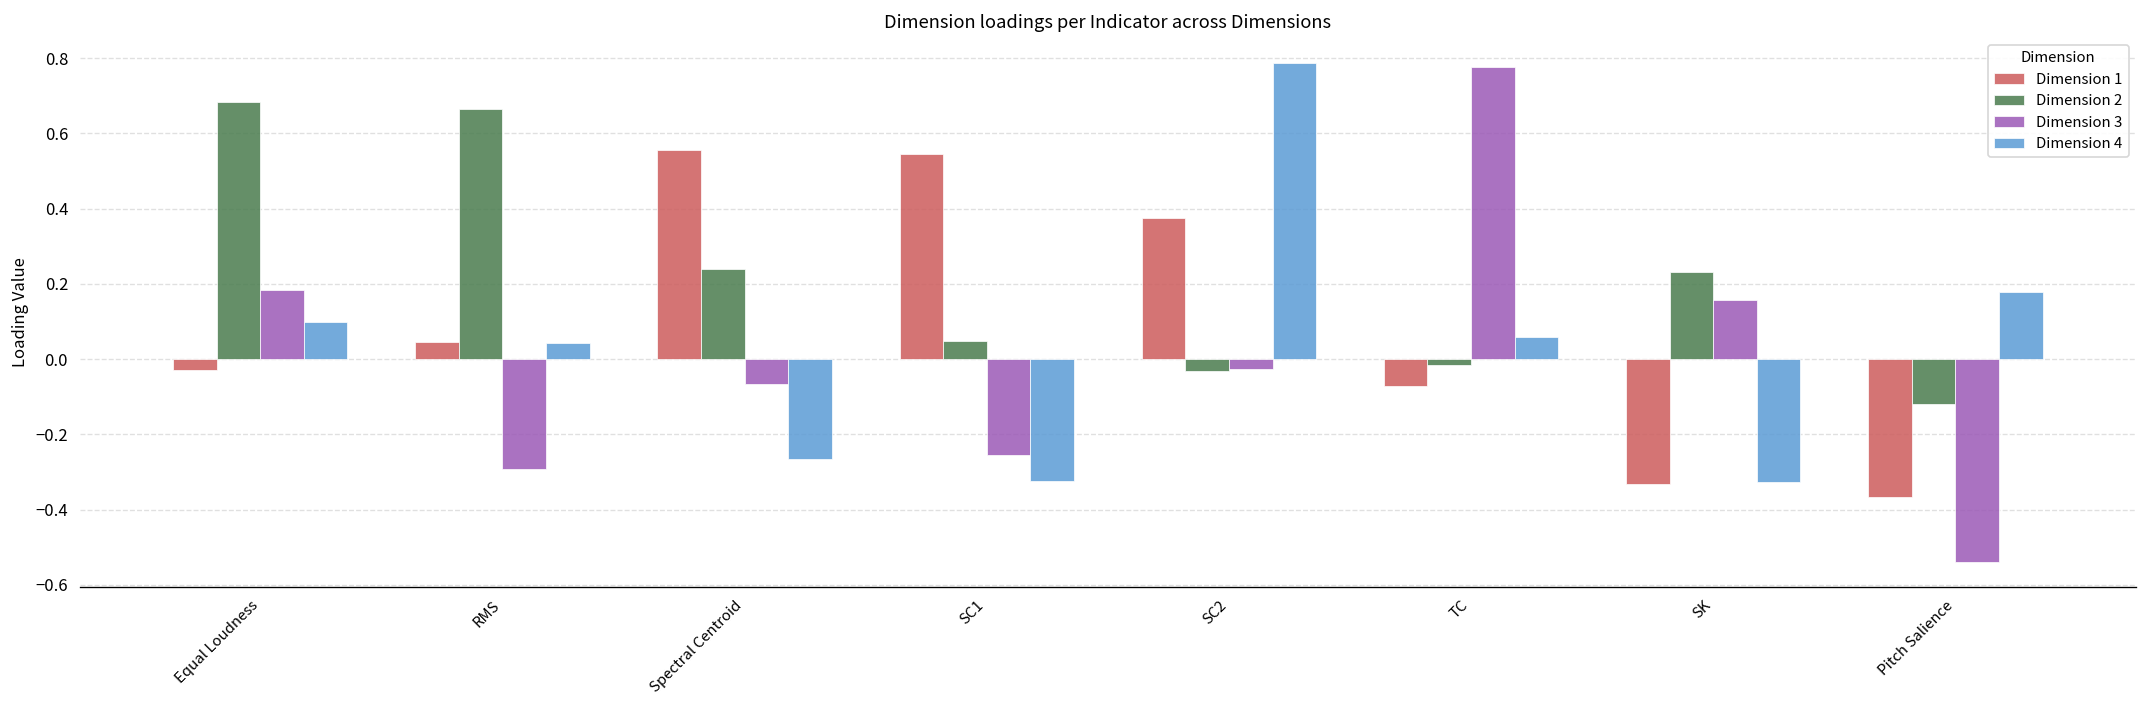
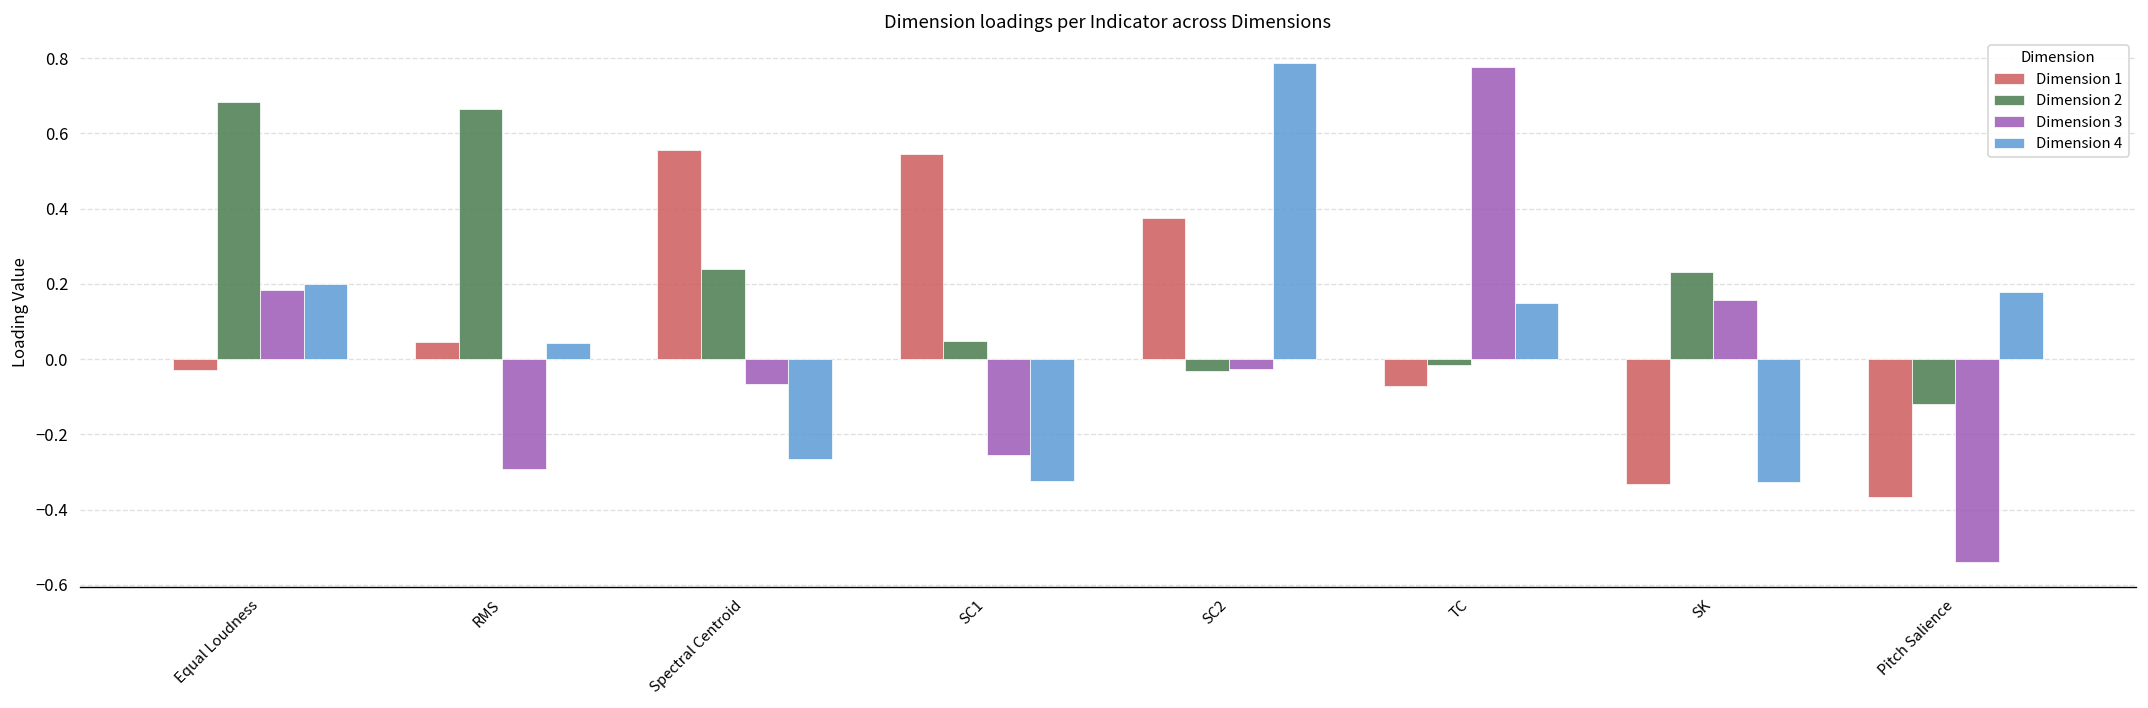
  {
    "Dimension 1": {
      "Equal Loudness": -0.03,
      "RMS": 0.04,
      "Spectral Centroid": 0.56,
      "SC1": 0.55,
      "SC2": 0.38,
      "TC": -0.07,
      "SK": -0.33,
      "Pitch Salience": -0.37
    },
    "Dimension 2": {
      "Equal Loudness": 0.68,
      "RMS": 0.66,
      "Spectral Centroid": 0.24,
      "SC1": 0.05,
      "SC2": -0.03,
      "TC": -0.02,
      "SK": 0.23,
      "Pitch Salience": -0.12
    },
    "Dimension 3": {
      "Equal Loudness": 0.18,
      "RMS": -0.29,
      "Spectral Centroid": -0.07,
      "SC1": -0.26,
      "SC2": -0.03,
      "TC": 0.78,
      "SK": 0.16,
      "Pitch Salience": -0.54
    },
    "Dimension 4": {
-     "Equal Loudness": 0.10,
+     "Equal Loudness": 0.20,
      "RMS": 0.04,
      "Spectral Centroid": -0.26,
      "SC1": -0.33,
      "SC2": 0.79,
-     "TC": 0.06,
+     "TC": 0.15,
      "SK": -0.33,
      "Pitch Salience": 0.18
    }
  }
